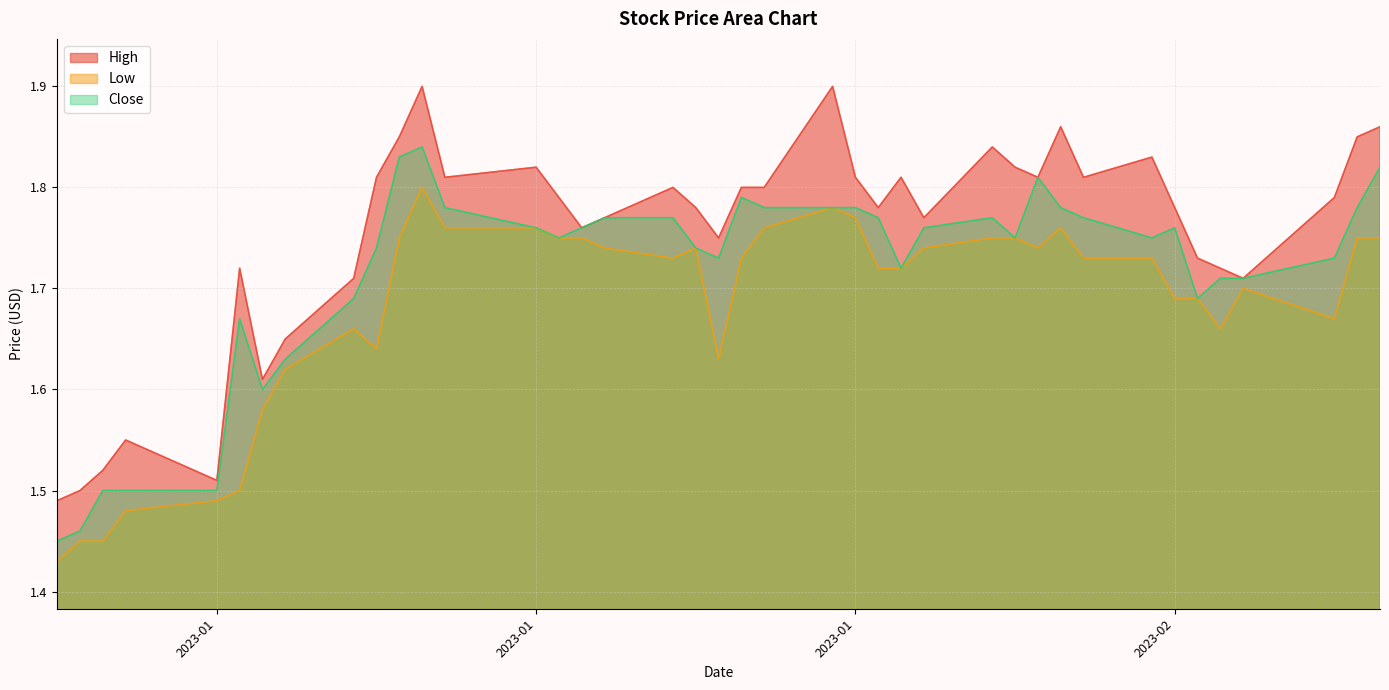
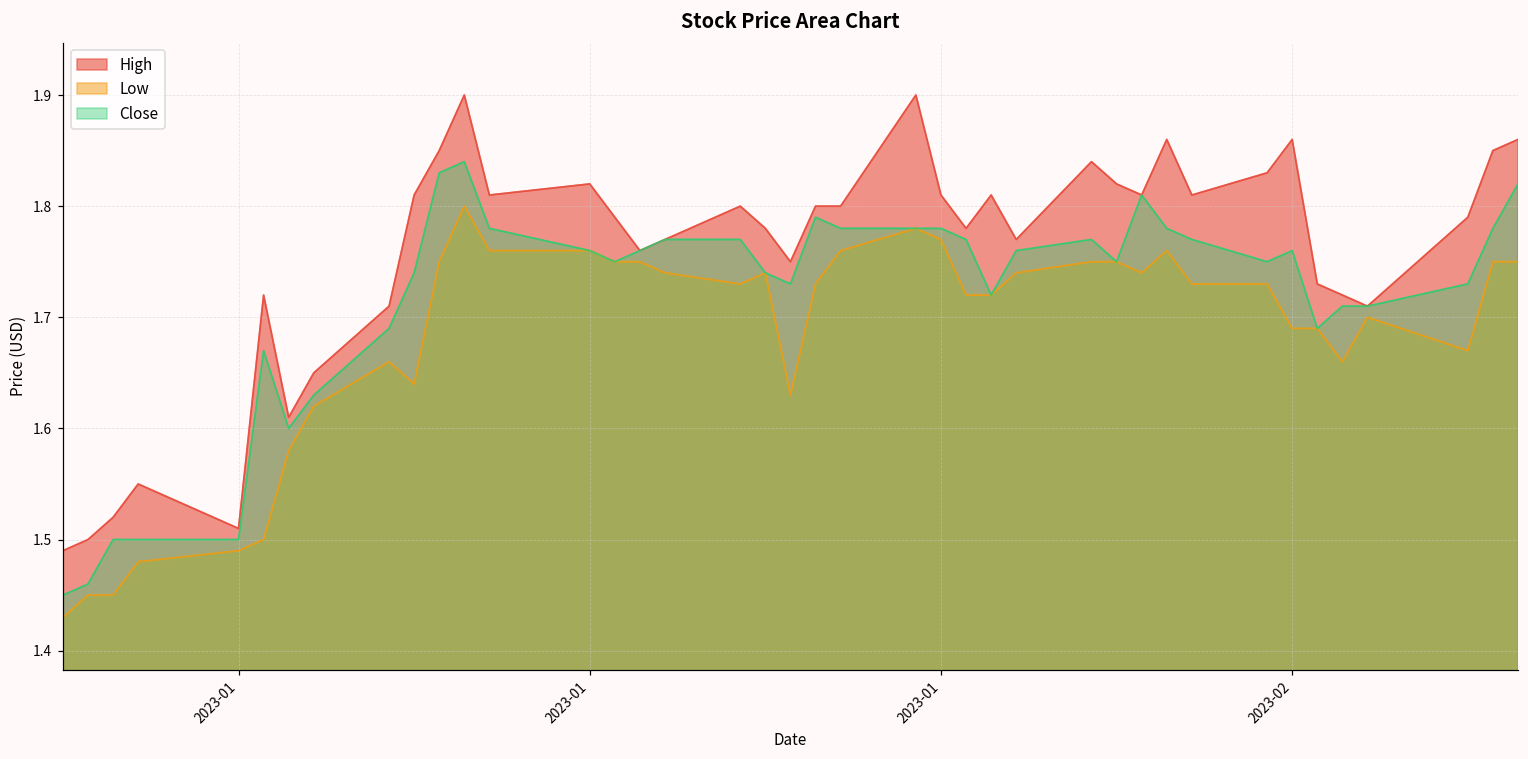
  {
    "High": {
-     "2023-02": 1.78
+     "2023-02": 1.86
    },
    "Low": {
      "2023-02": 1.69
    },
    "Close": {
      "2023-02": 1.76
    }
  }
